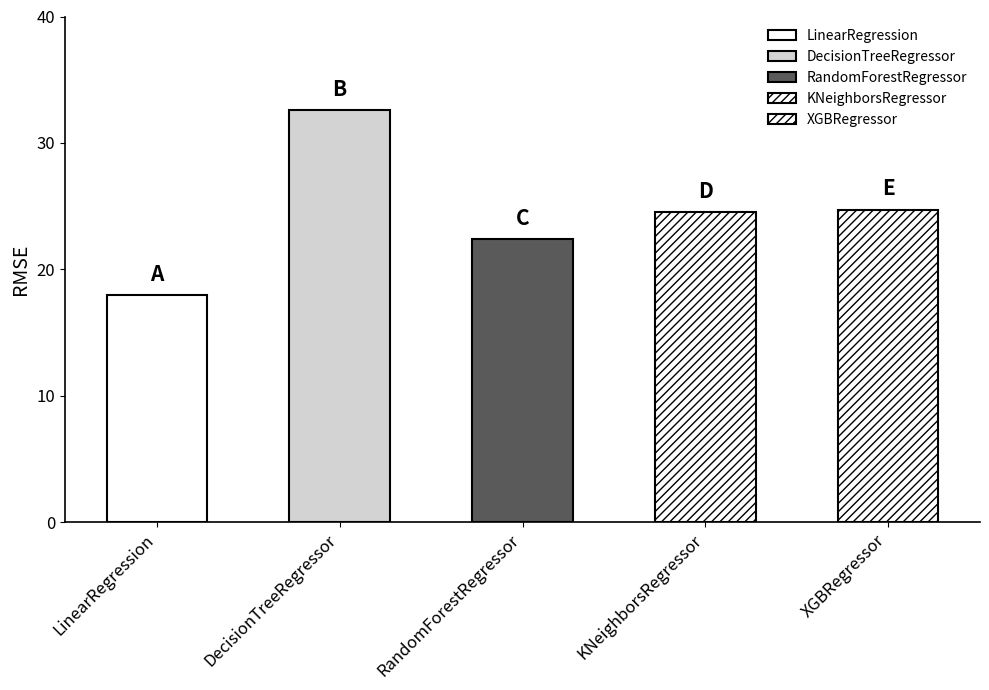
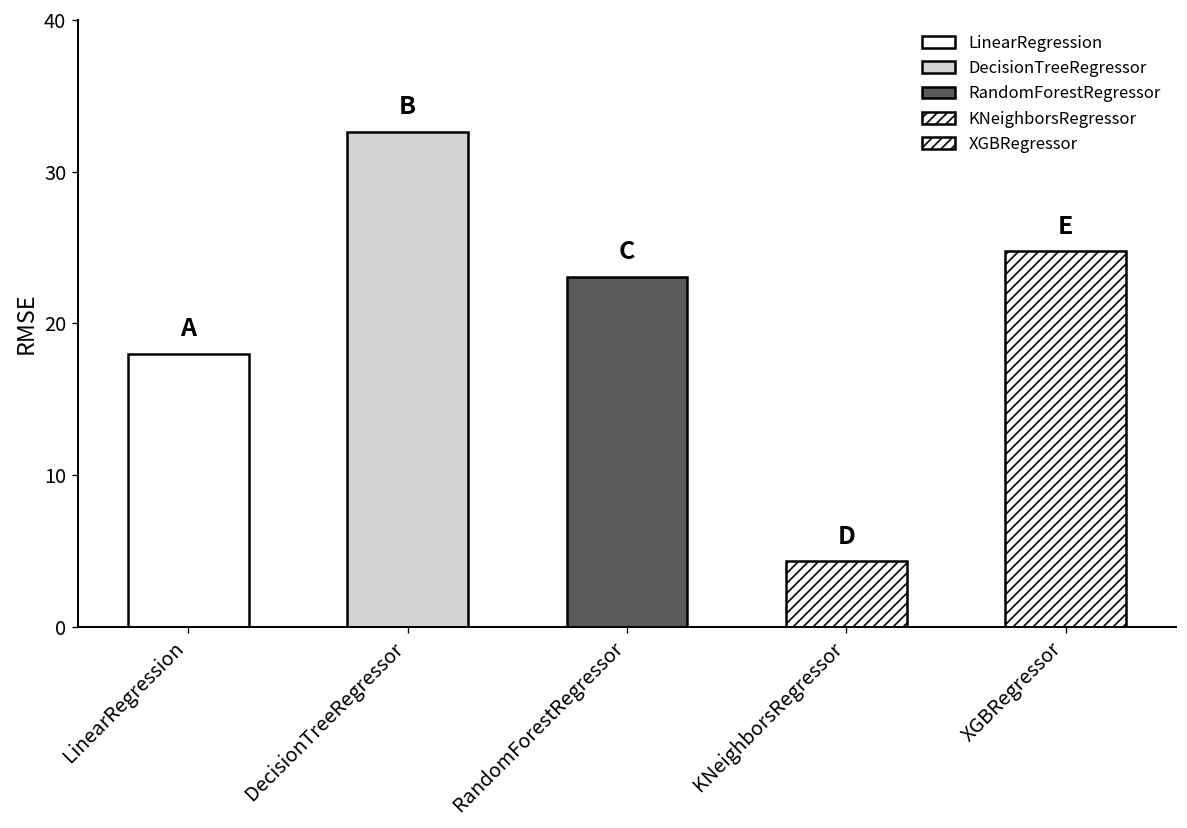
  {
    "LinearRegression": 18.0,
    "DecisionTreeRegressor": 32.6,
-   "RandomForestRegressor": 22.4,
-   "KNeighborsRegressor": 24.5,
+   "RandomForestRegressor": 23.1,
+   "KNeighborsRegressor": 4.3,
    "XGBRegressor": 24.7
  }
